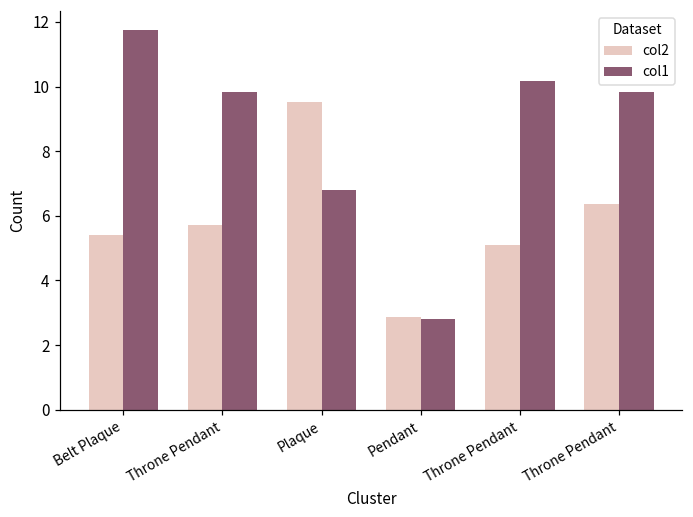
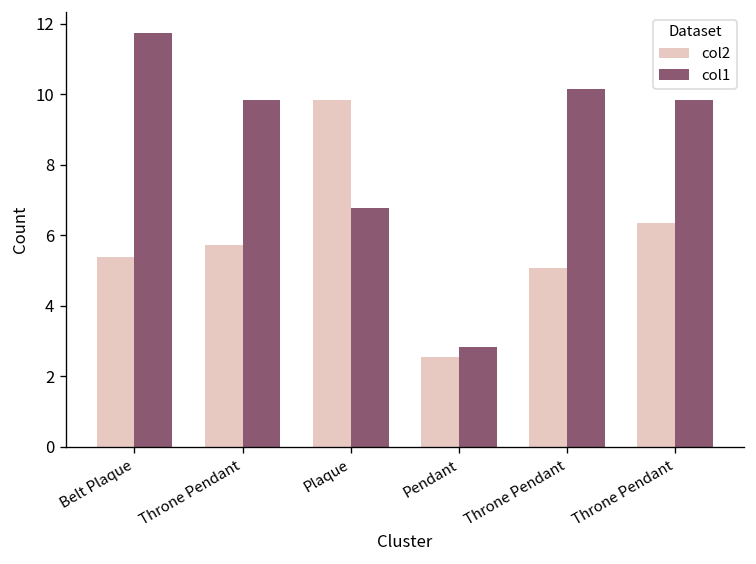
  {
    "col2": {
      "Belt Plaque": 5.4,
-     "Plaque": 9.5,
-     "Pendant": 2.9
+     "Plaque": 9.8,
+     "Pendant": 2.6
    },
    "col1": {
      "Belt Plaque": 11.8,
      "Plaque": 6.8,
      "Pendant": 2.8
    }
  }
